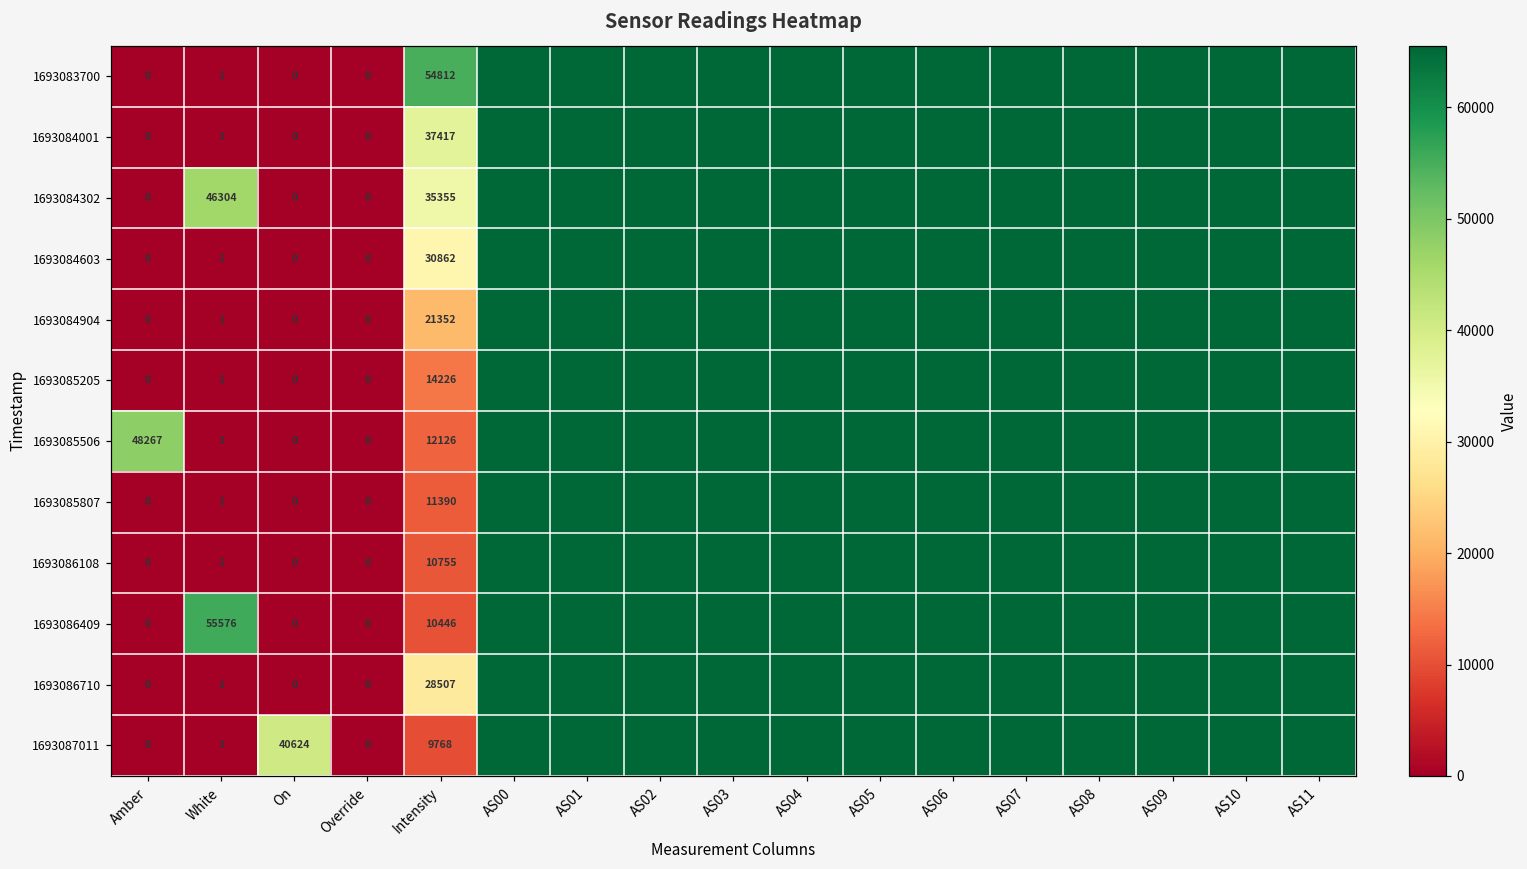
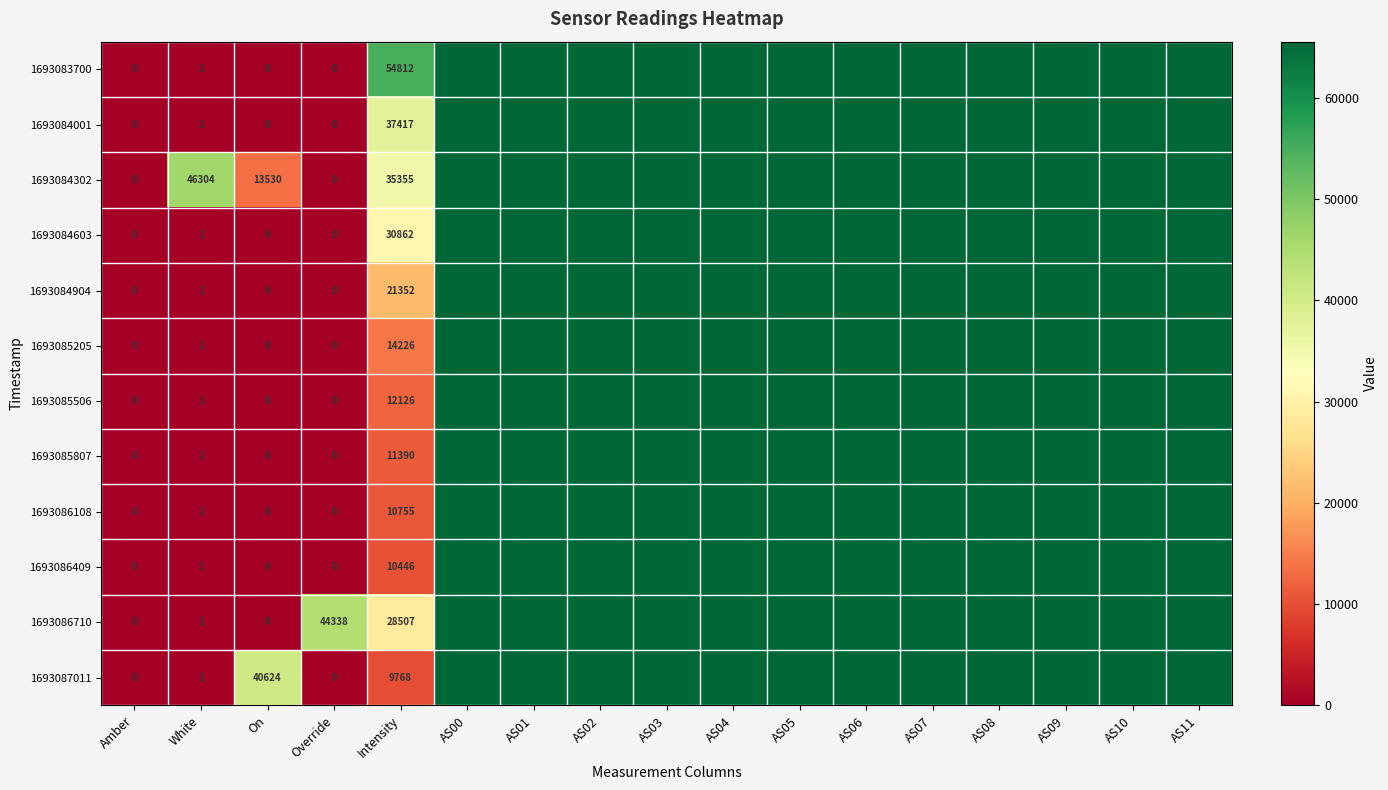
  {
    "1693083700": {
      "Amber": 0,
      "White": 1,
      "On": 0,
      "Override": 0,
      "Intensity": 54812
    },
    "1693084001": {
      "Amber": 0,
      "White": 1,
      "On": 0,
      "Override": 0,
      "Intensity": 37417
    },
    "1693084302": {
      "Amber": 0,
      "White": 46304,
-     "On": 0,
+     "On": 13530,
      "Override": 0,
      "Intensity": 35355
    },
    "1693084603": {
      "Amber": 0,
      "White": 1,
      "On": 0,
      "Override": 0,
      "Intensity": 30862
    },
    "1693084904": {
      "Amber": 0,
      "White": 1,
      "On": 0,
      "Override": 0,
      "Intensity": 21352
    },
    "1693085205": {
      "Amber": 0,
      "White": 1,
      "On": 0,
      "Override": 0,
      "Intensity": 14226
    },
    "1693085506": {
-     "Amber": 48267,
+     "Amber": 0,
      "White": 1,
      "On": 0,
      "Override": 0,
      "Intensity": 12126
    },
    "1693085807": {
      "Amber": 0,
      "White": 1,
      "On": 0,
      "Override": 0,
      "Intensity": 11390
    },
    "1693086108": {
      "Amber": 0,
      "White": 1,
      "On": 0,
      "Override": 0,
      "Intensity": 10755
    },
    "1693086409": {
      "Amber": 0,
-     "White": 55576,
+     "White": 1,
      "On": 0,
      "Override": 0,
      "Intensity": 10446
    },
    "1693086710": {
      "Amber": 0,
      "White": 1,
      "On": 0,
-     "Override": 0,
+     "Override": 44338,
      "Intensity": 28507
    },
    "1693087011": {
      "Amber": 0,
      "White": 1,
      "On": 40624,
      "Override": 0,
      "Intensity": 9768
    }
  }
